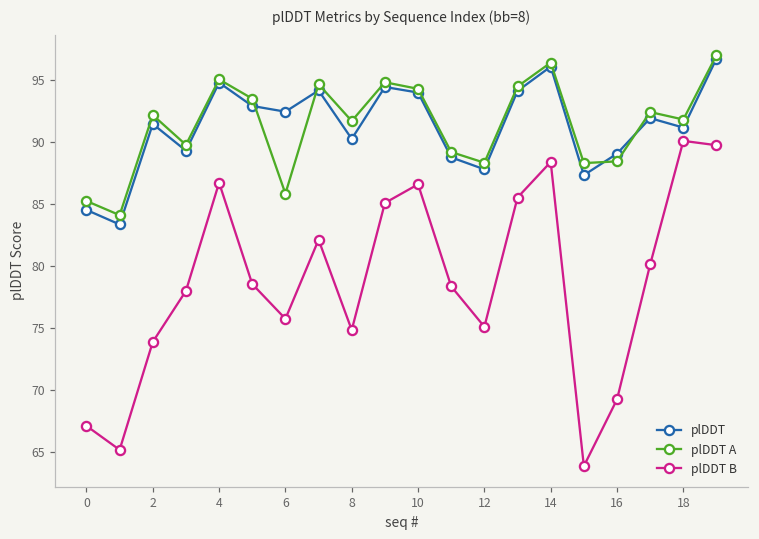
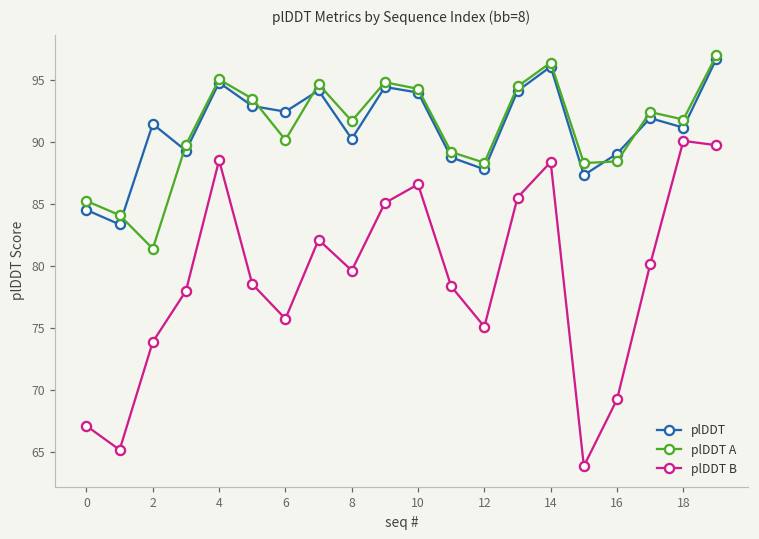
  {
    "plDDT": {
      "0": 84.5,
      "2": 91.4,
      "4": 94.8,
      "6": 92.4,
      "8": 90.2,
      "10": 94.0,
      "12": 87.8,
      "14": 96.1,
      "16": 89.0,
      "18": 91.1
    },
    "plDDT A": {
      "0": 85.2,
-     "2": 92.2,
+     "2": 81.4,
      "4": 95.0,
-     "6": 85.8,
+     "6": 90.2,
      "8": 91.7,
      "10": 94.3,
      "12": 88.3,
      "14": 96.4,
      "16": 88.4,
      "18": 91.8
    },
    "plDDT B": {
      "0": 67.1,
      "2": 73.9,
-     "4": 86.7,
+     "4": 88.5,
      "6": 75.7,
-     "8": 74.8,
+     "8": 79.6,
      "10": 86.6,
      "12": 75.1,
      "14": 88.4,
      "16": 69.3,
      "18": 90.1
    }
  }
